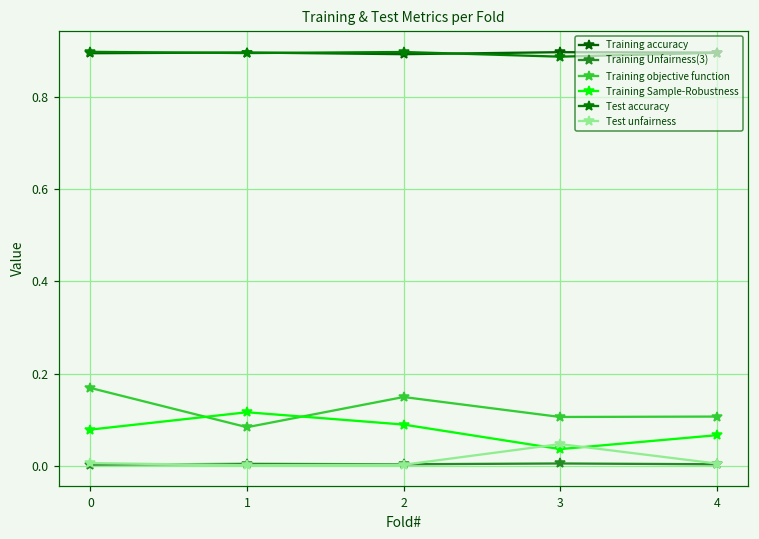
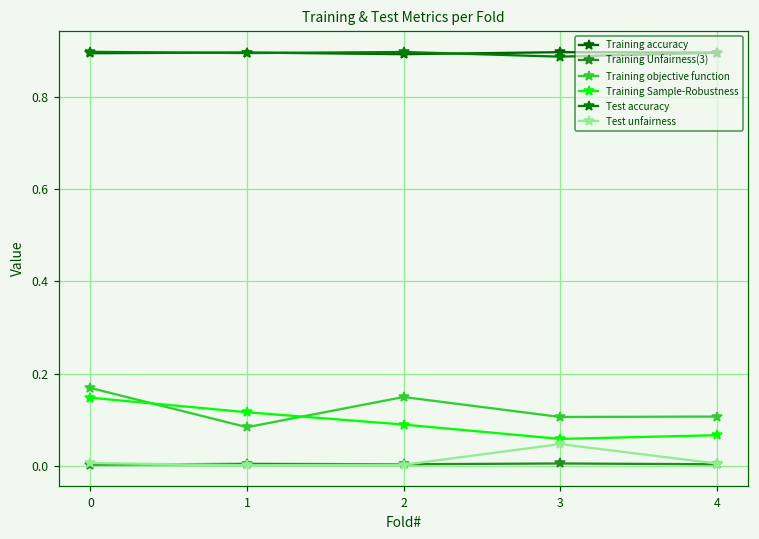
  {
    "Training objective function": {
      "0": 0.17,
      "1": 0.08,
      "2": 0.15,
      "3": 0.11,
      "4": 0.11
    },
    "Training Sample-Robustness": {
-     "0": 0.08,
+     "0": 0.15,
      "1": 0.12,
      "2": 0.09,
-     "3": 0.04,
+     "3": 0.06,
      "4": 0.07
    },
    "Test unfairness": {
      "3": 0.05
    }
  }
